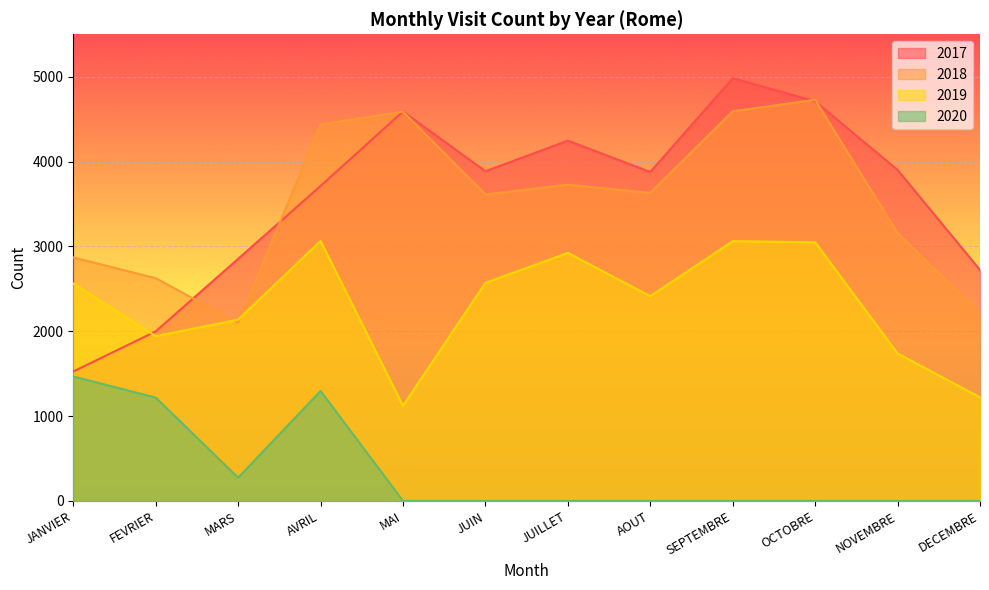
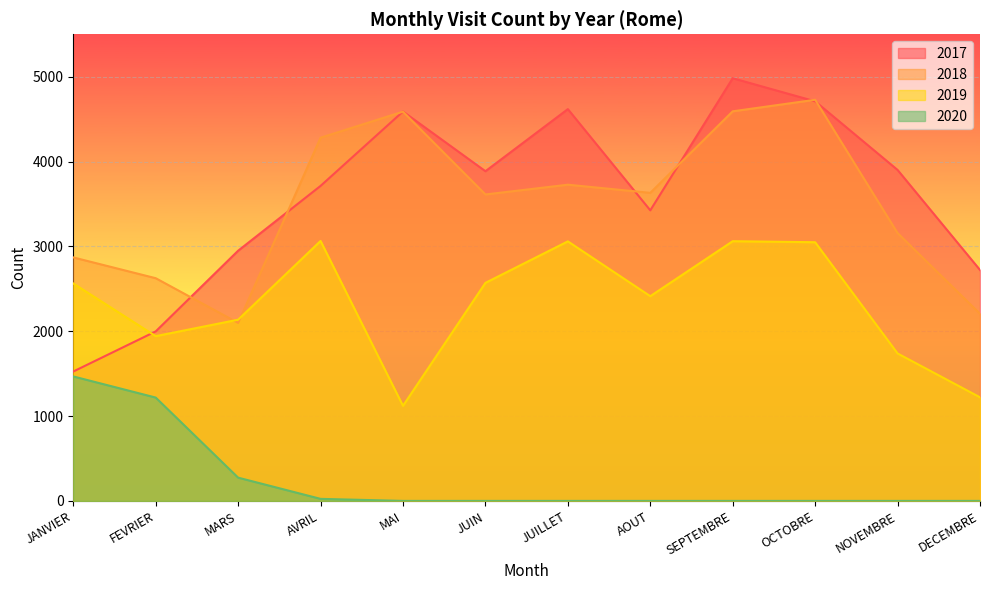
  {
    "2017": {
      "JANVIER": 1500,
      "FEVRIER": 2000,
-     "MARS": 2850,
+     "MARS": 2950,
      "AVRIL": 3700,
      "JUIN": 3900,
-     "JUILLET": 4200,
-     "AOUT": 3900,
+     "JUILLET": 4600,
+     "AOUT": 3400,
      "SEPTEMBRE": 5000,
      "NOVEMBRE": 3900,
      "DECEMBRE": 2700
    },
    "2018": {
      "JANVIER": 2900,
      "FEVRIER": 2600,
      "MARS": 2100,
-     "AVRIL": 4400,
+     "AVRIL": 4300,
      "JUIN": 3600,
      "JUILLET": 3700,
      "AOUT": 3600,
      "SEPTEMBRE": 4600,
      "NOVEMBRE": 3200,
      "DECEMBRE": 2200
    },
    "2019": {
      "JANVIER": 2600,
      "FEVRIER": 1900,
      "MARS": 2100,
      "AVRIL": 3100,
      "MAI": 1100,
      "JUIN": 2600,
-     "JUILLET": 2900,
+     "JUILLET": 3100,
      "AOUT": 2400,
      "SEPTEMBRE": 3100,
      "OCTOBRE": 3000,
      "NOVEMBRE": 1700,
      "DECEMBRE": 1200
    },
    "2020": {
      "JANVIER": 1500,
      "FEVRIER": 1200,
      "MARS": 300,
-     "AVRIL": 1300,
+     "AVRIL": 0,
      "MAI": 0,
      "JUIN": 0,
      "JUILLET": 0,
      "AOUT": 0,
      "SEPTEMBRE": 0,
      "OCTOBRE": 0,
      "NOVEMBRE": 0,
      "DECEMBRE": 0
    }
  }
